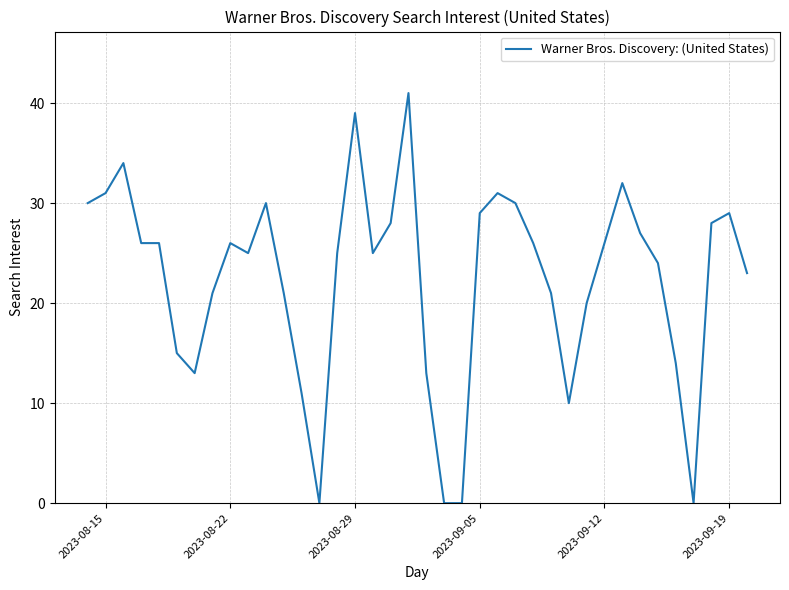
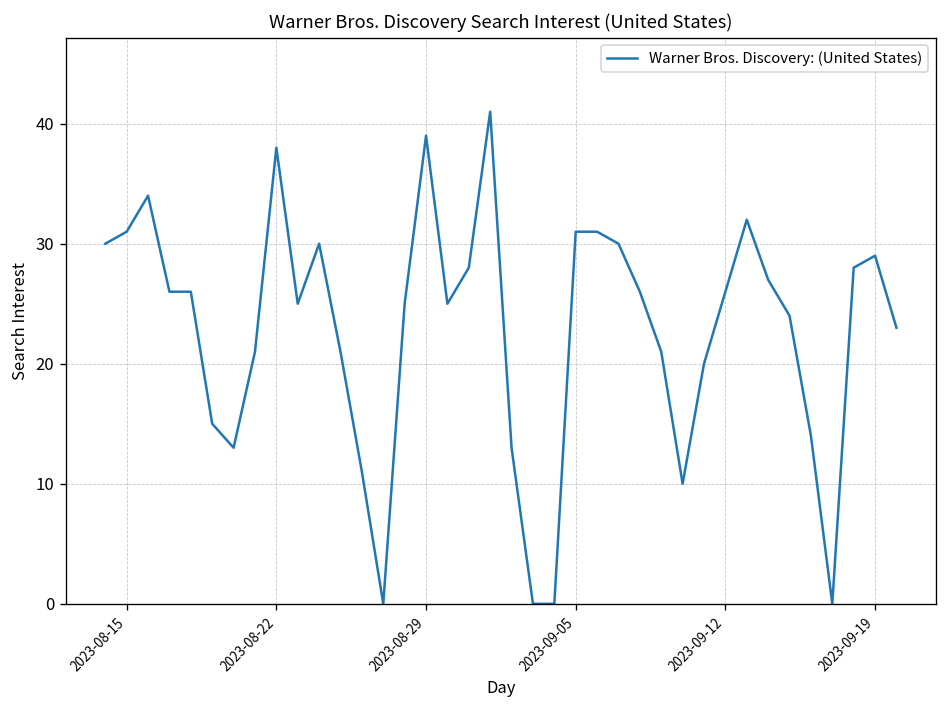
  {
    "2023-08-15": 31,
-   "2023-08-22": 26,
+   "2023-08-22": 38,
    "2023-08-29": 39,
-   "2023-09-05": 29,
+   "2023-09-05": 31,
    "2023-09-12": 26,
    "2023-09-19": 29
  }
